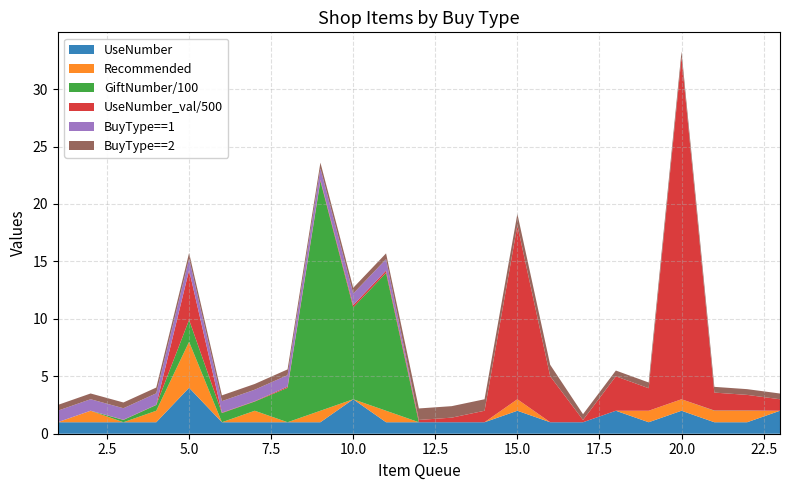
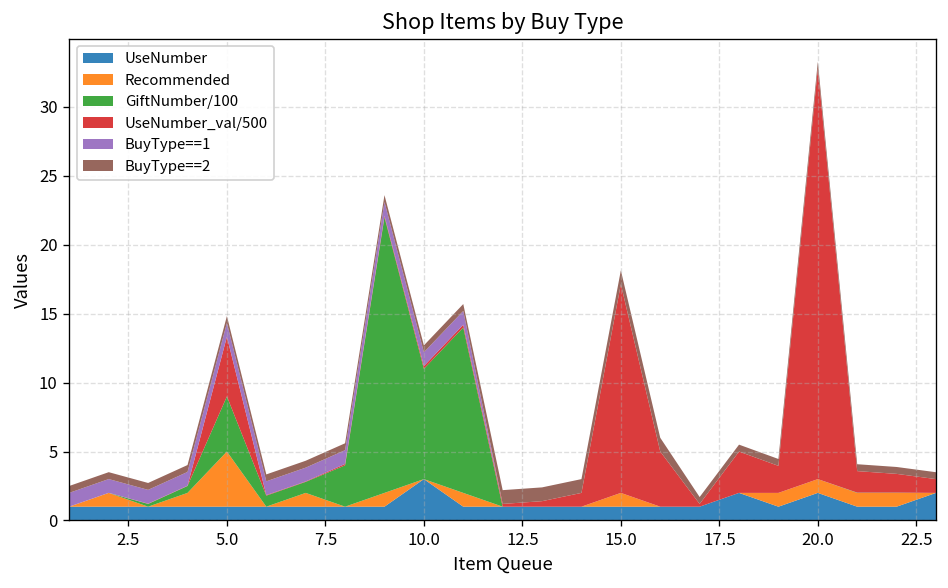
  {
    "UseNumber": {
-     "5.0": 4,
-     "15.0": 2,
+     "5.0": 1,
+     "15.0": 1,
      "20.0": 2
    },
    "GiftNumber/100": {
-     "5.0": 1.9
+     "5.0": 4.0
    },
    "UseNumber_val/500": {
      "5.0": 4.3
    },
    "BuyType==1": {
      "5.0": 1.0,
      "10.0": 1.0
    },
    "BuyType==2": {
      "5.0": 0.5,
      "10.0": 0.5,
      "15.0": 1.0,
      "20.0": 0.5
    }
  }
